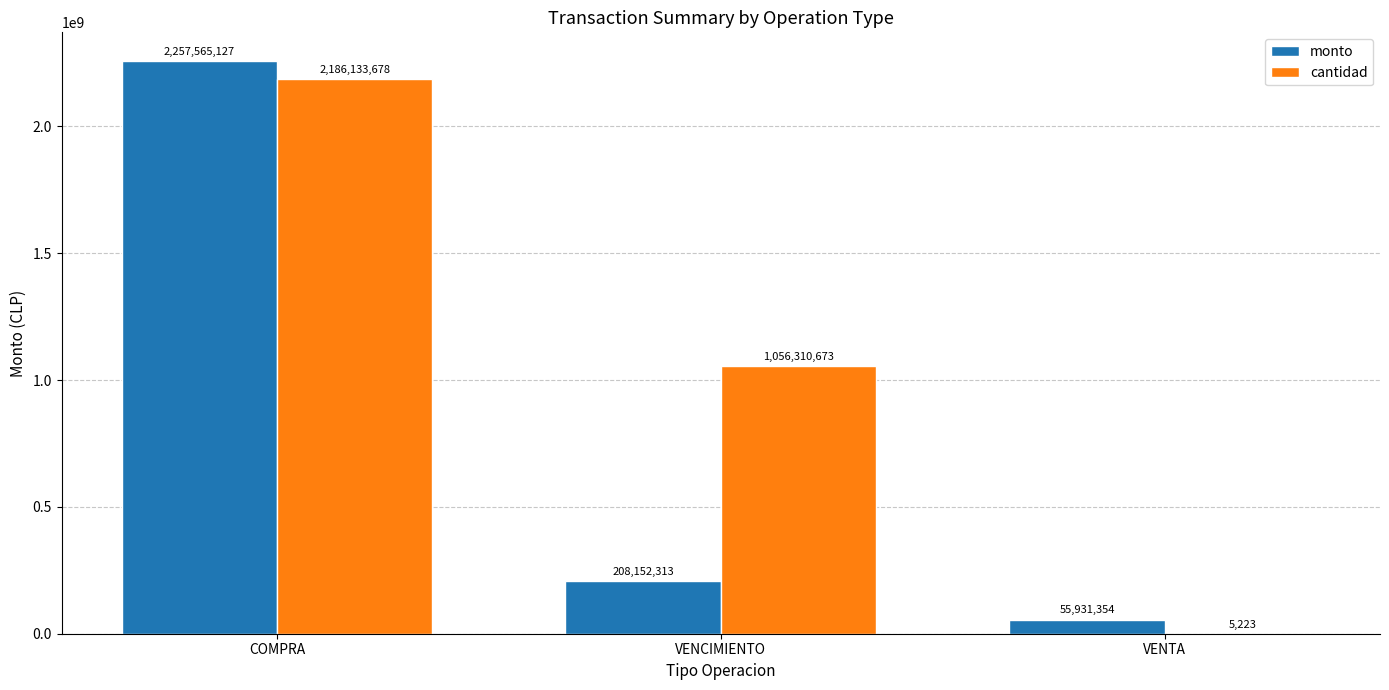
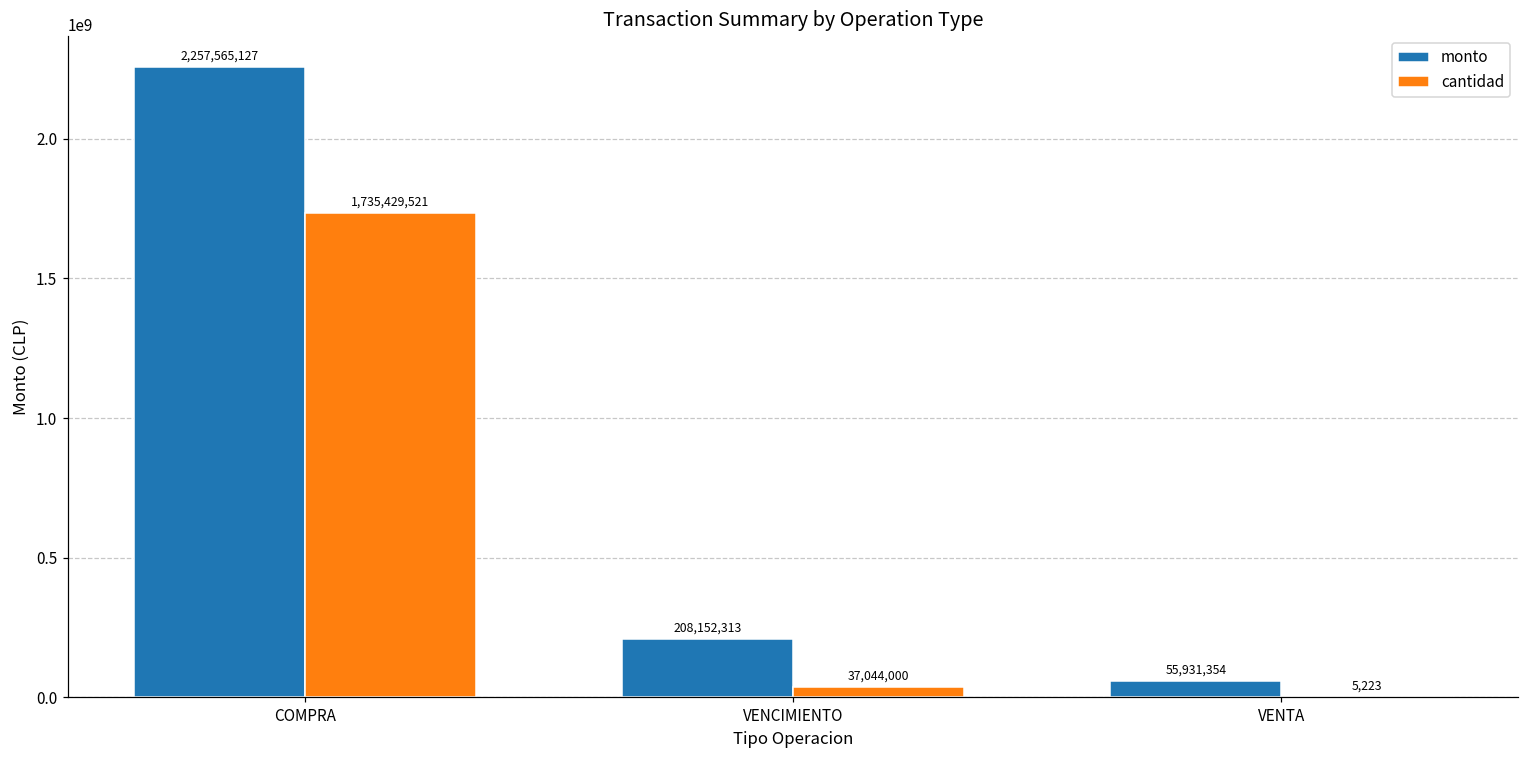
  {
    "monto": {
      "COMPRA": "2,257,565,127",
      "VENCIMIENTO": "208,152,313",
      "VENTA": "55,931,354"
    },
    "cantidad": {
-     "COMPRA": "2,186,133,678",
-     "VENCIMIENTO": "1,056,310,673",
+     "COMPRA": "1,735,429,521",
+     "VENCIMIENTO": "37,044,000",
      "VENTA": "5,223"
    }
  }
